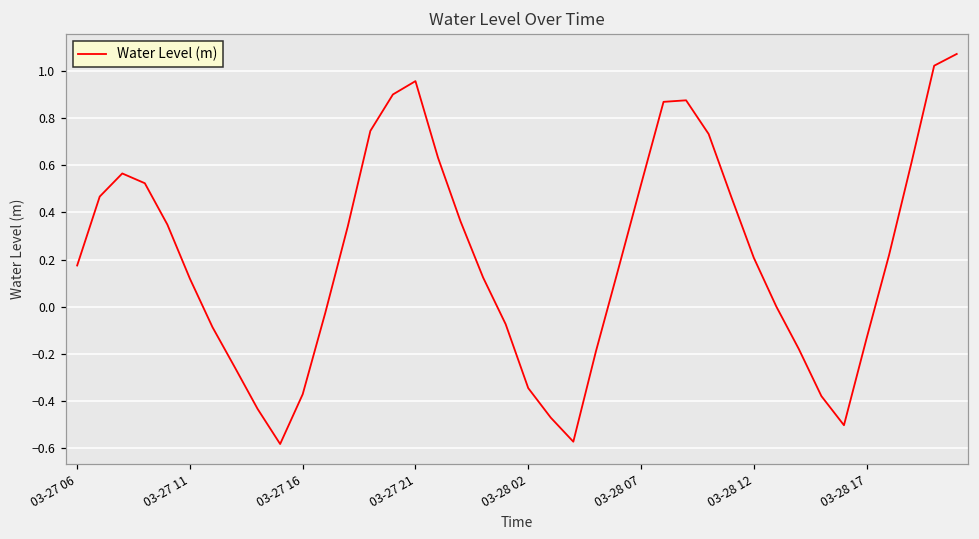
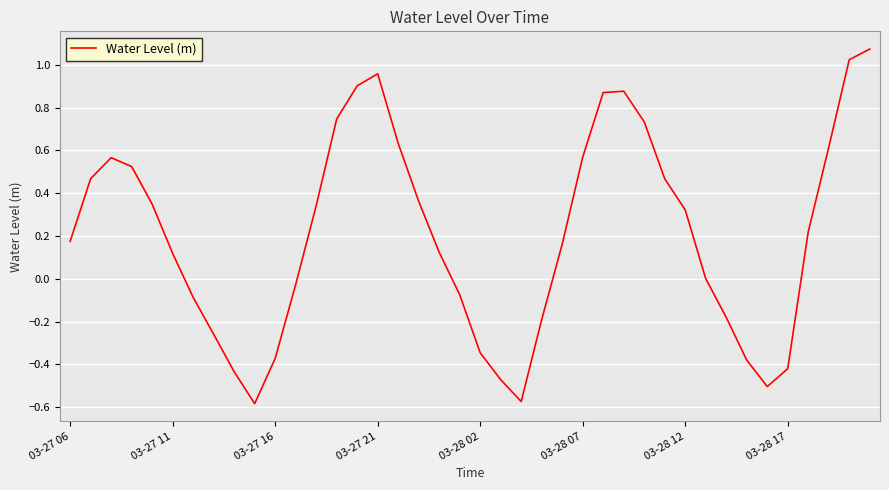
  {
    "03-27 06": 0.17,
    "03-27 11": 0.12,
    "03-27 16": -0.37,
    "03-27 21": 0.96,
    "03-28 02": -0.35,
-   "03-28 07": 0.52,
-   "03-28 12": 0.21,
-   "03-28 17": -0.14
+   "03-28 07": 0.57,
+   "03-28 12": 0.32,
+   "03-28 17": -0.42
  }
